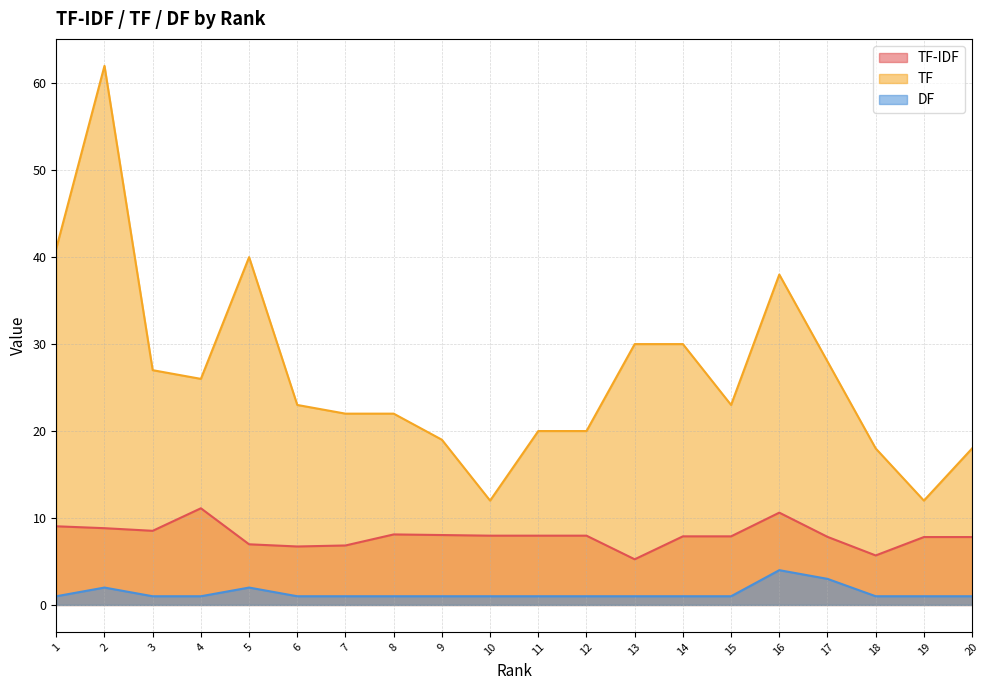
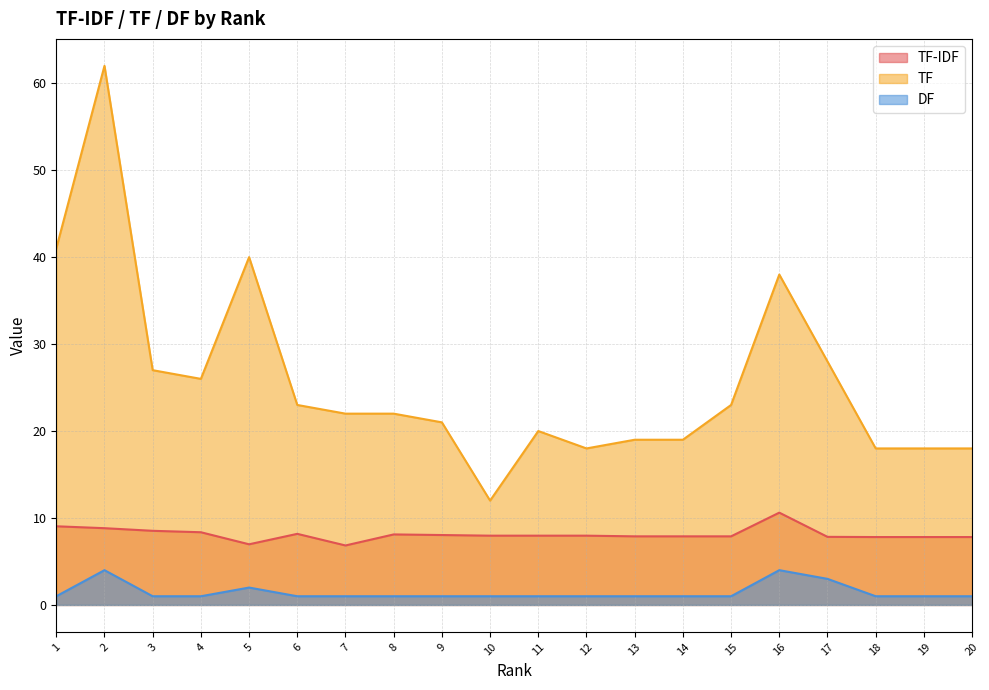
  {
    "TF-IDF": {
      "1": 9,
      "2": 9,
      "3": 9,
-     "4": 11,
+     "4": 8,
      "5": 7,
-     "6": 7,
+     "6": 8,
      "7": 7,
      "8": 8,
      "9": 8,
      "10": 8,
      "11": 8,
      "12": 8,
-     "13": 5,
+     "13": 8,
      "14": 8,
      "15": 8,
      "16": 11,
      "17": 8,
-     "18": 6,
+     "18": 8,
      "19": 8,
      "20": 8
    },
    "TF": {
      "1": 41,
      "2": 62,
      "3": 27,
      "4": 26,
      "5": 40,
      "6": 23,
      "7": 22,
      "8": 22,
-     "9": 19,
+     "9": 21,
      "10": 12,
      "11": 20,
-     "12": 20,
-     "13": 30,
-     "14": 30,
+     "12": 18,
+     "13": 19,
+     "14": 19,
      "15": 23,
      "16": 38,
      "17": 28,
      "18": 18,
-     "19": 12,
+     "19": 18,
      "20": 18
    },
    "DF": {
      "1": 1,
-     "2": 2,
+     "2": 4,
      "3": 1,
      "4": 1,
      "5": 2,
      "6": 1,
      "7": 1,
      "8": 1,
      "9": 1,
      "10": 1,
      "11": 1,
      "12": 1,
      "13": 1,
      "14": 1,
      "15": 1,
      "16": 4,
      "17": 3,
      "18": 1,
      "19": 1,
      "20": 1
    }
  }
